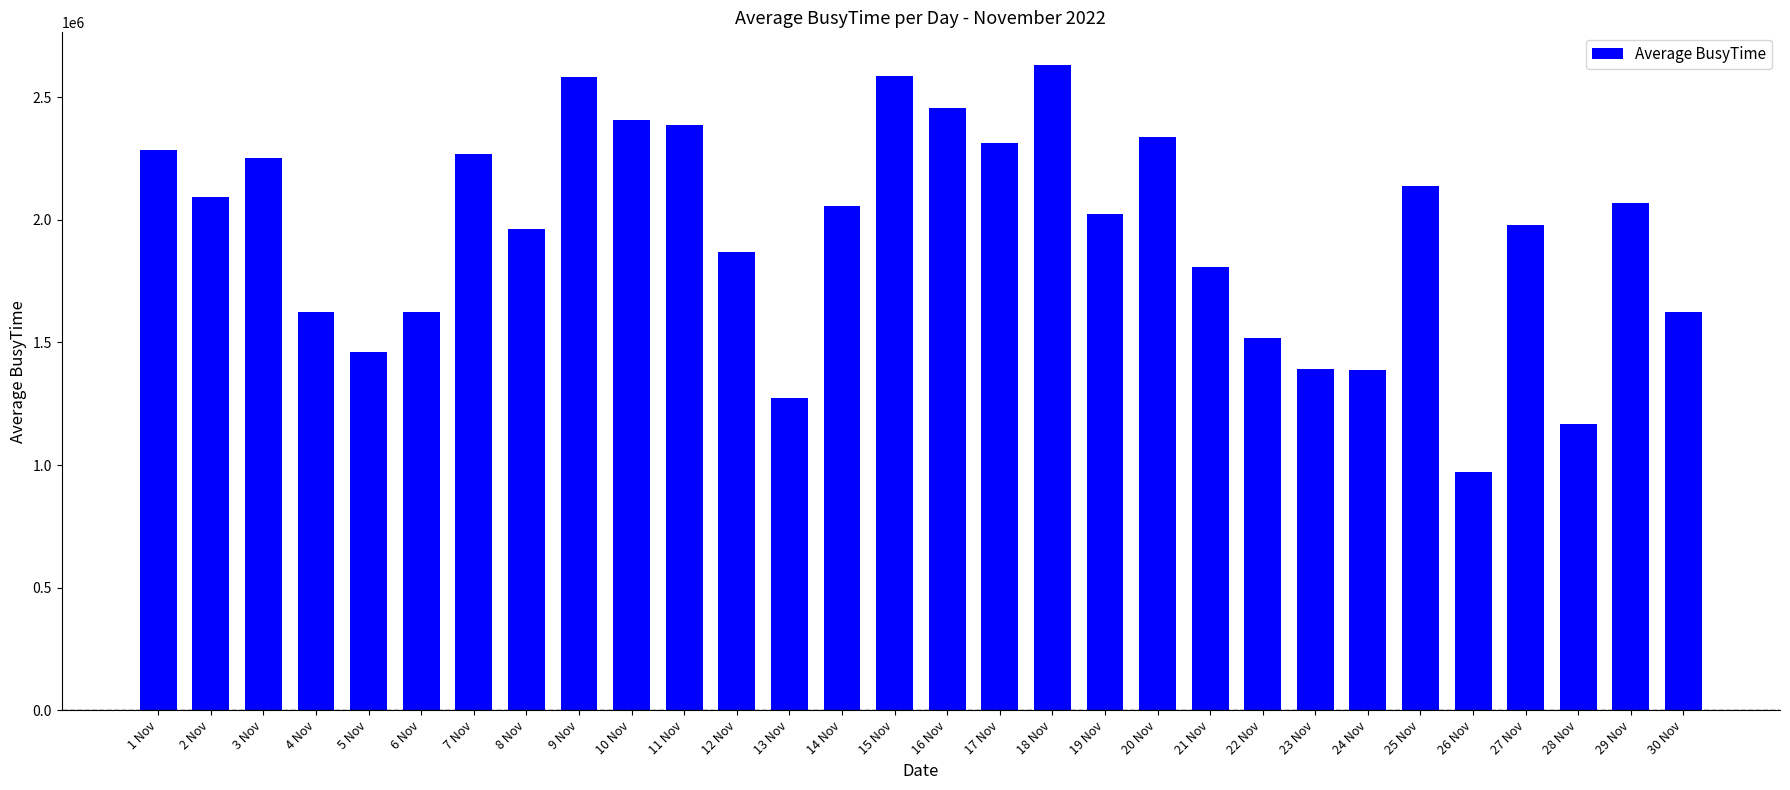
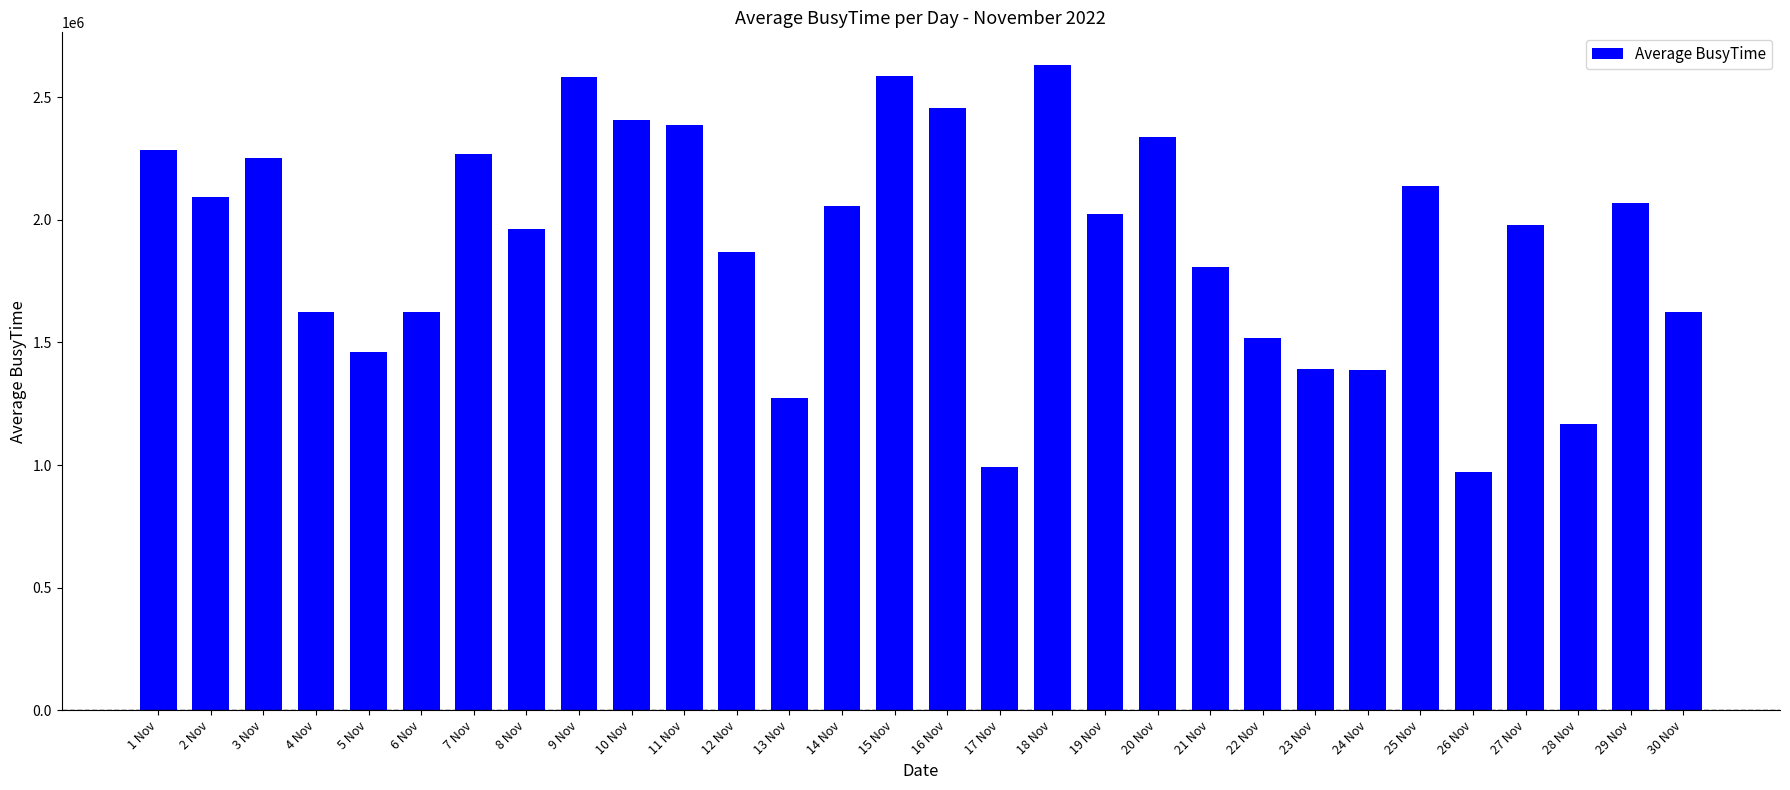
  {
    "1 Nov": 2280000,
    "2 Nov": 2090000,
    "3 Nov": 2250000,
    "4 Nov": 1620000,
    "5 Nov": 1460000,
    "6 Nov": 1620000,
    "7 Nov": 2270000,
    "8 Nov": 1960000,
    "9 Nov": 2580000,
    "10 Nov": 2410000,
    "11 Nov": 2390000,
    "12 Nov": 1870000,
    "13 Nov": 1270000,
    "14 Nov": 2050000,
    "15 Nov": 2580000,
    "16 Nov": 2460000,
-   "17 Nov": 2310000,
+   "17 Nov": 990000,
    "18 Nov": 2630000,
    "19 Nov": 2020000,
    "20 Nov": 2340000,
    "21 Nov": 1810000,
    "22 Nov": 1520000,
    "23 Nov": 1390000,
    "24 Nov": 1390000,
    "25 Nov": 2140000,
    "26 Nov": 970000,
    "27 Nov": 1980000,
    "28 Nov": 1170000,
    "29 Nov": 2070000,
    "30 Nov": 1620000
  }
